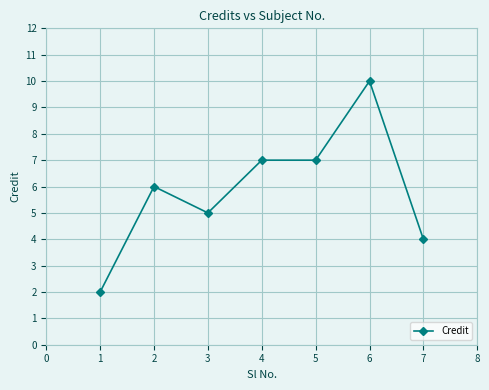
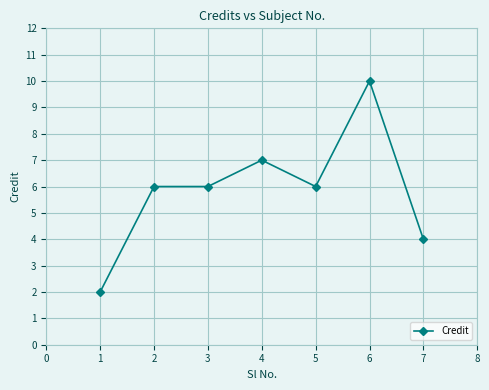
  {
    "1": 2,
    "2": 6,
-   "3": 5,
+   "3": 6,
    "4": 7,
-   "5": 7,
+   "5": 6,
    "6": 10,
    "7": 4
  }
